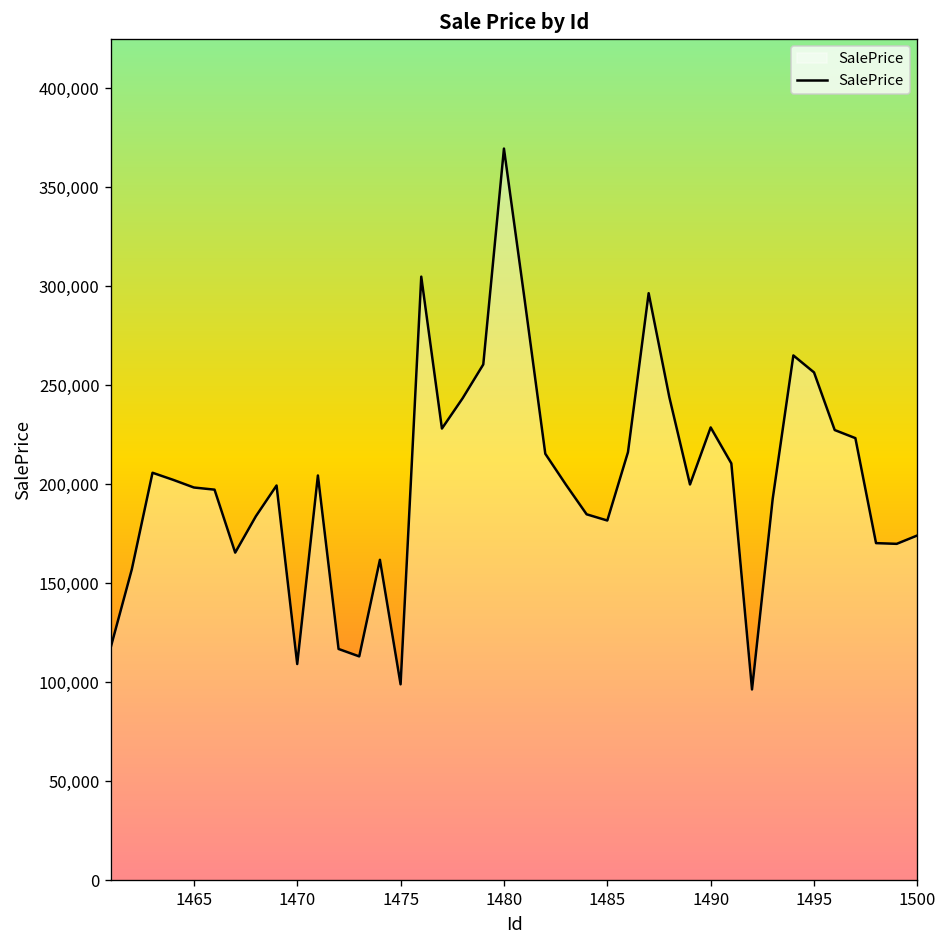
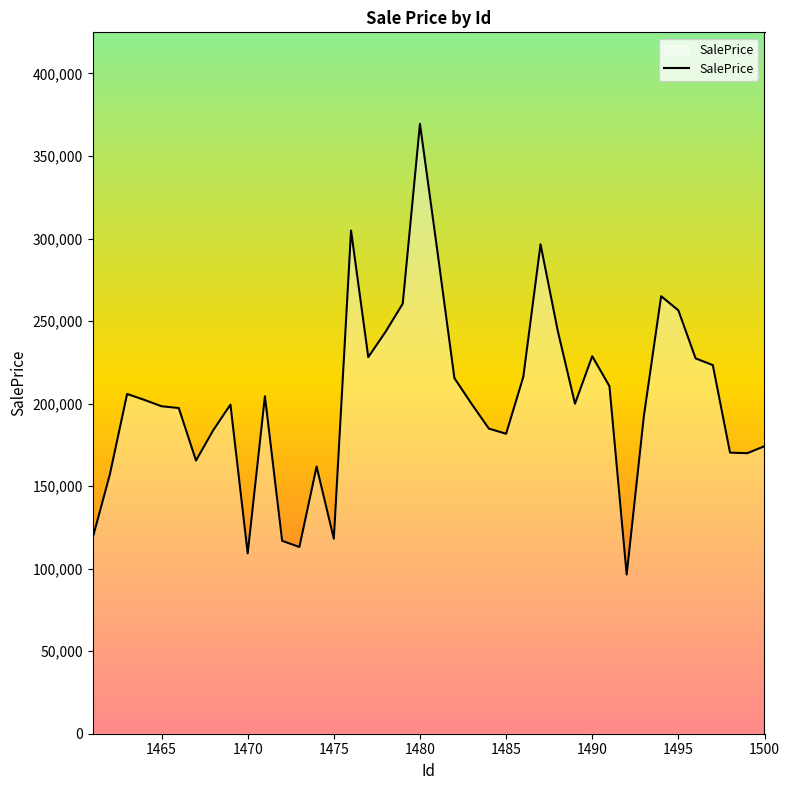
  {
    "1465": "198,000",
    "1470": "109,000",
-   "1475": "99,000",
+   "1475": "118,000",
    "1480": "369,000",
    "1485": "182,000",
    "1490": "229,000",
    "1495": "256,000",
    "1500": "174,000"
  }
